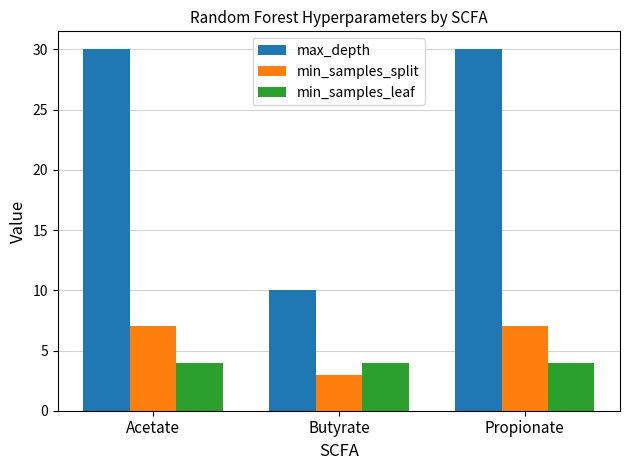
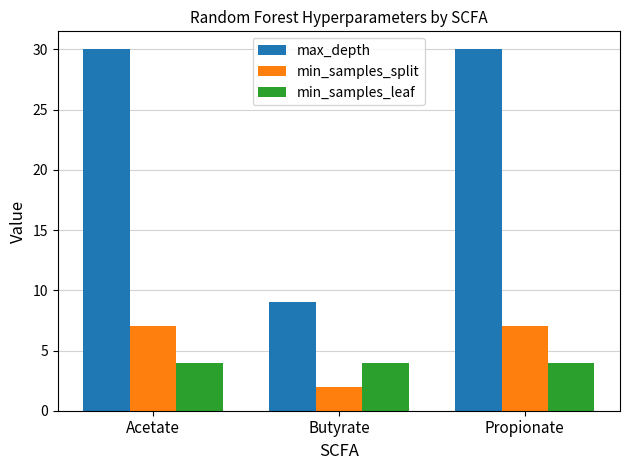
  {
    "max_depth": {
      "Acetate": 30,
-     "Butyrate": 10,
+     "Butyrate": 9,
      "Propionate": 30
    },
    "min_samples_split": {
      "Acetate": 7,
-     "Butyrate": 3,
+     "Butyrate": 2,
      "Propionate": 7
    },
    "min_samples_leaf": {
      "Acetate": 4,
      "Butyrate": 4,
      "Propionate": 4
    }
  }
